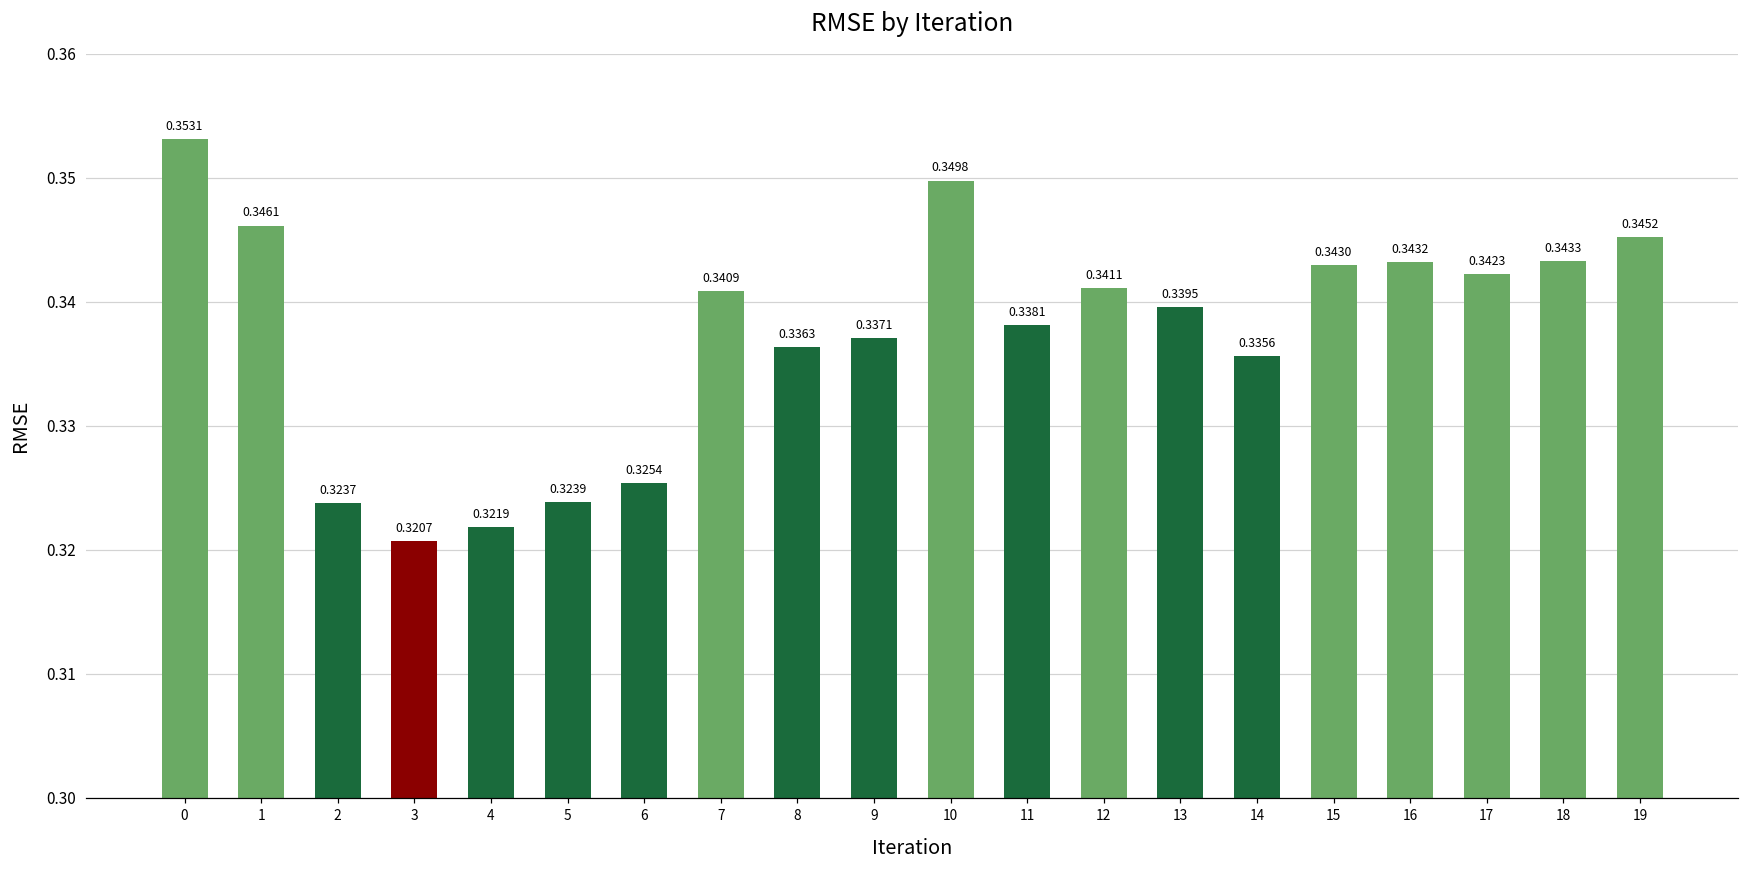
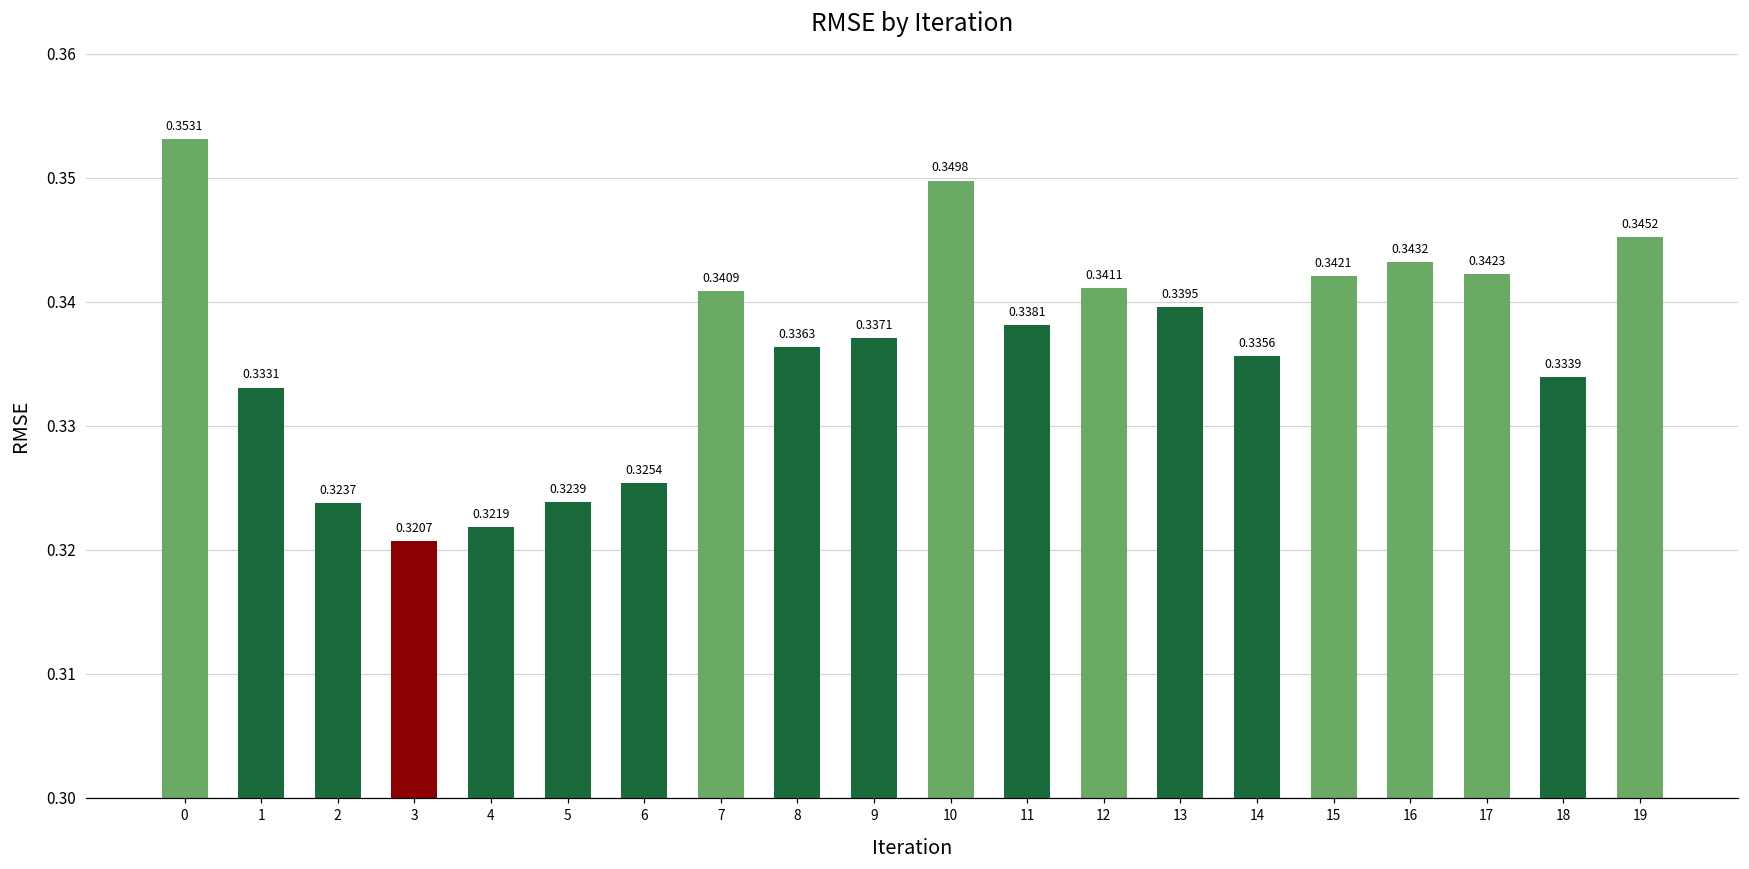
  {
    "0": 0.3531,
-   "1": 0.3461,
+   "1": 0.3331,
    "2": 0.3237,
    "3": 0.3207,
    "4": 0.3219,
    "5": 0.3239,
    "6": 0.3254,
    "7": 0.3409,
    "8": 0.3363,
    "9": 0.3371,
    "10": 0.3498,
    "11": 0.3381,
    "12": 0.3411,
    "13": 0.3395,
    "14": 0.3356,
-   "15": 0.3430,
+   "15": 0.3421,
    "16": 0.3432,
    "17": 0.3423,
-   "18": 0.3433,
+   "18": 0.3339,
    "19": 0.3452
  }
